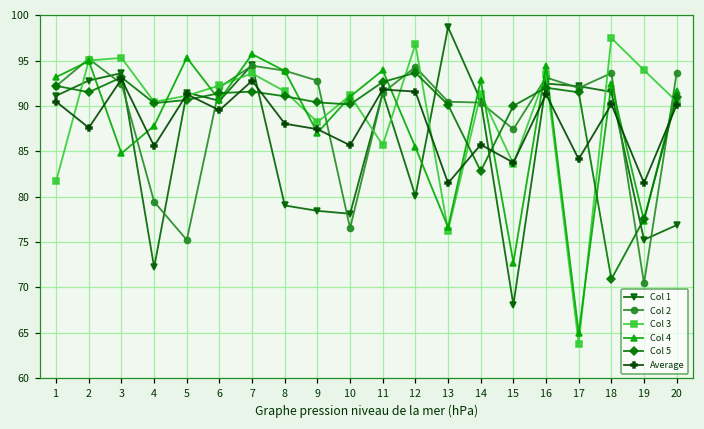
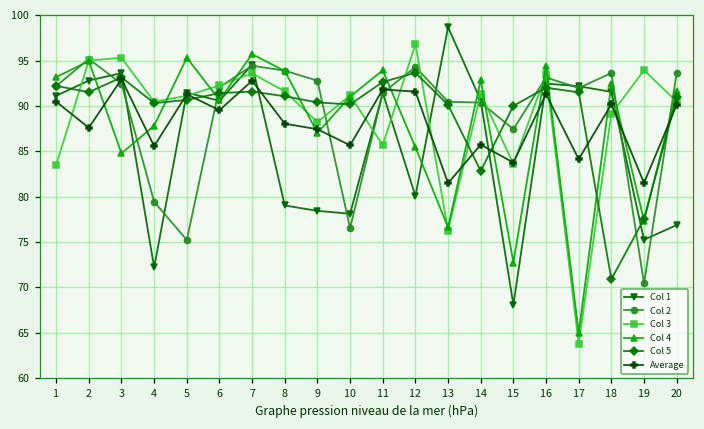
  {
    "Col 3": {
-     "1": 82,
+     "1": 84,
      "3": 95,
      "7": 94,
      "8": 92,
      "9": 88,
      "11": 86,
      "12": 97,
      "13": 76,
      "14": 91,
      "16": 94,
      "17": 64,
-     "18": 98,
+     "18": 89,
      "19": 94,
      "20": 91
    }
  }
